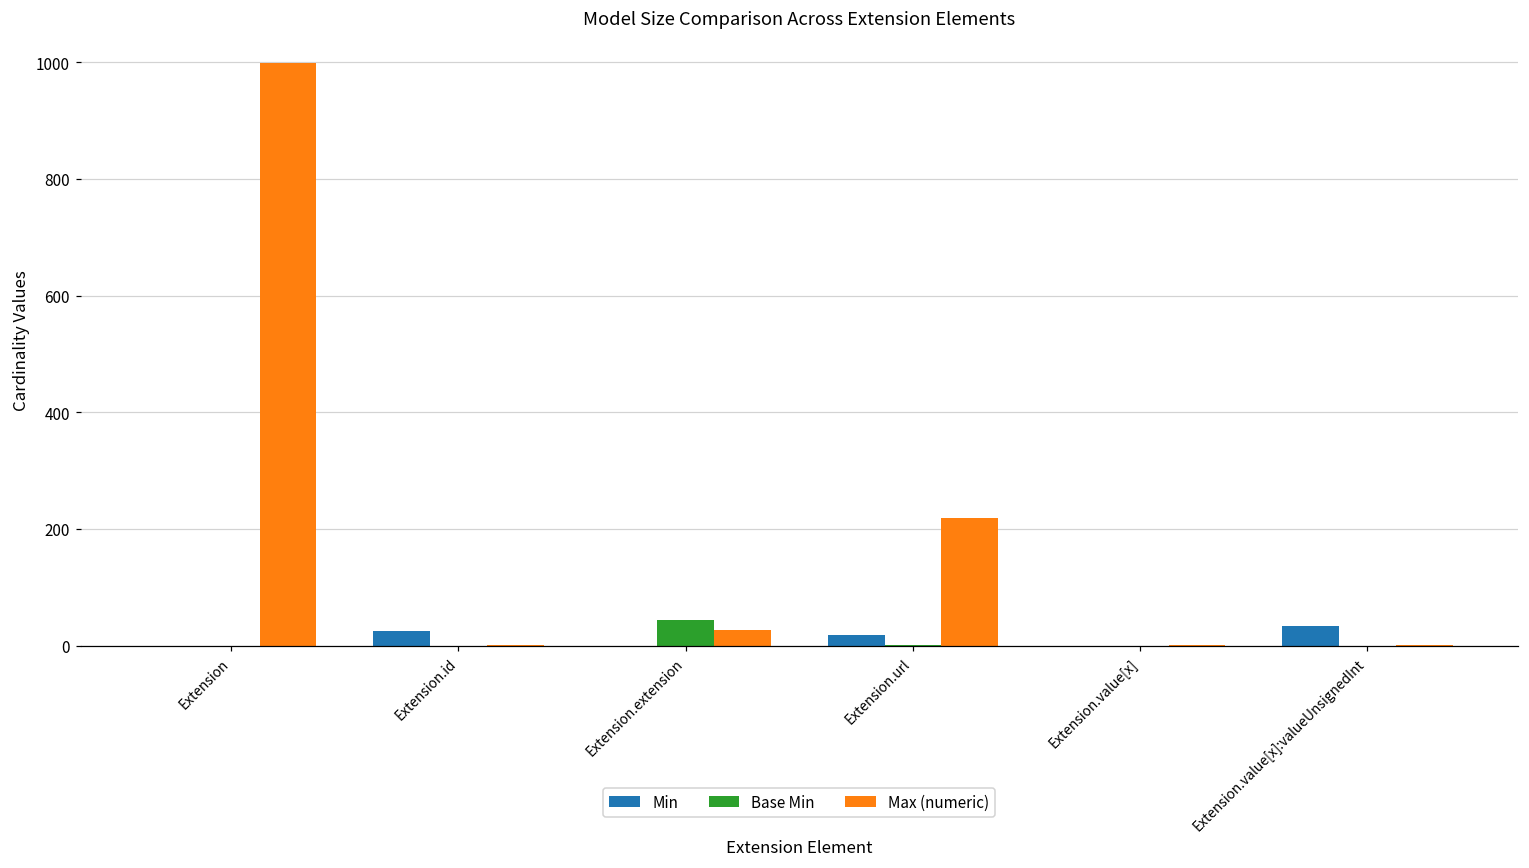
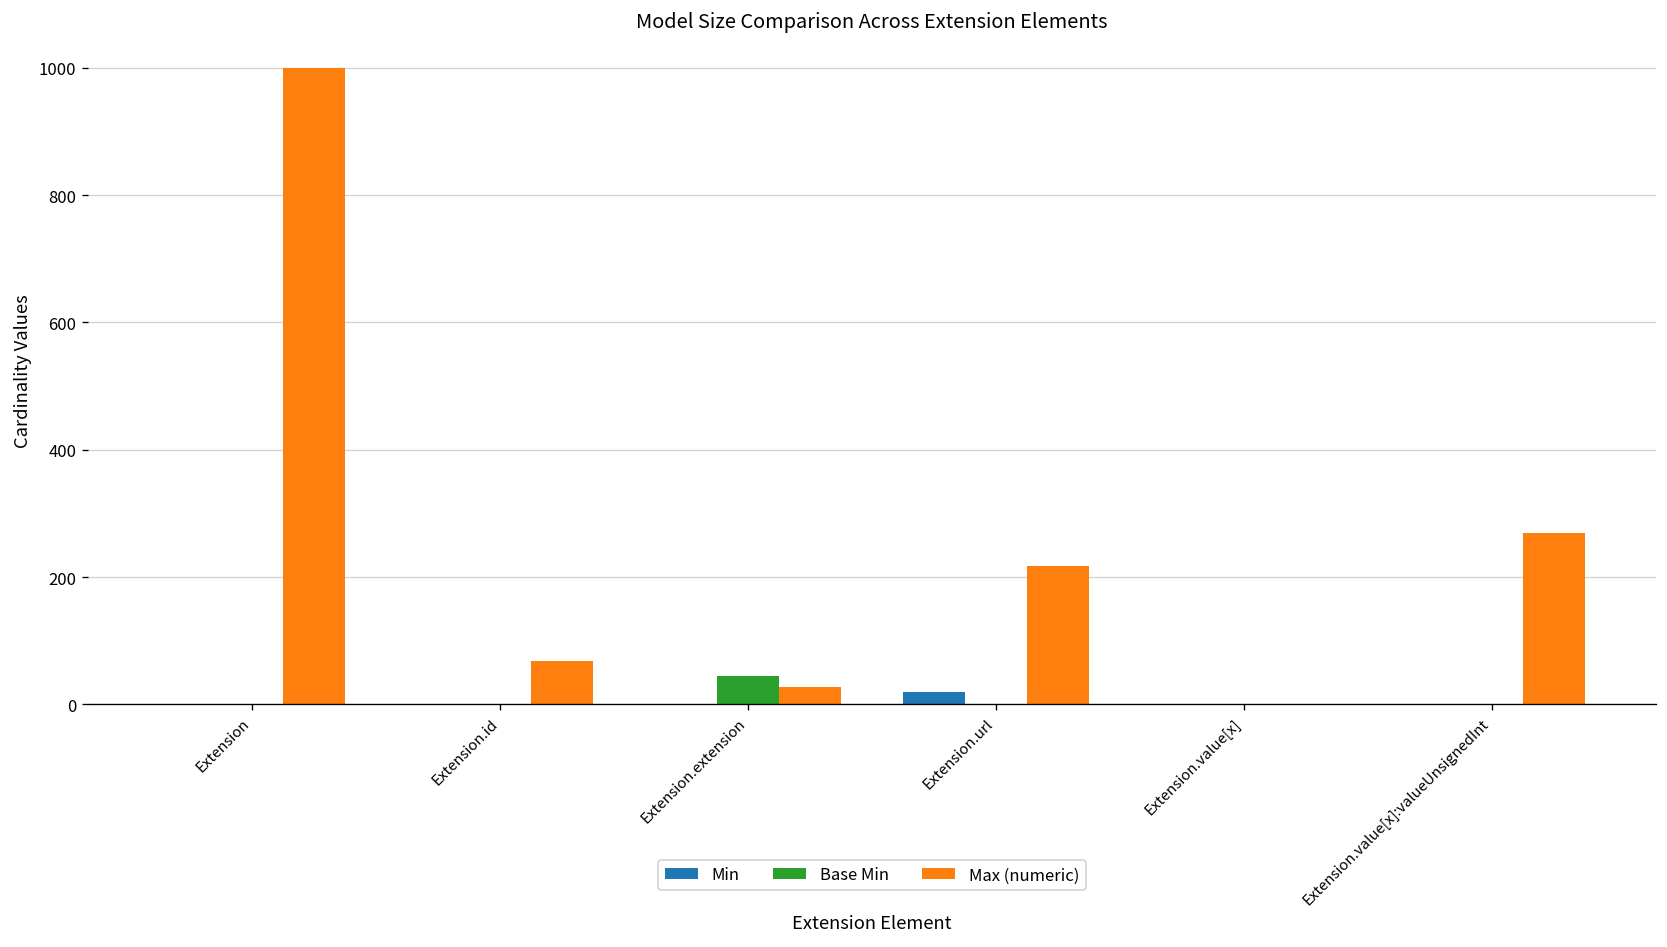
  {
    "Min": {
      "Extension": 0,
-     "Extension.id": 30,
+     "Extension.id": 0,
      "Extension.extension": 0,
      "Extension.url": 20,
      "Extension.value[x]": 0,
-     "Extension.value[x]:valueUnsignedInt": 30
+     "Extension.value[x]:valueUnsignedInt": 0
    },
    "Base Min": {
      "Extension": 0,
      "Extension.id": 0,
      "Extension.extension": 40,
      "Extension.value[x]": 0,
      "Extension.value[x]:valueUnsignedInt": 0
    },
    "Max (numeric)": {
      "Extension": 1000,
-     "Extension.id": 0,
+     "Extension.id": 70,
      "Extension.extension": 30,
      "Extension.url": 220,
-     "Extension.value[x]:valueUnsignedInt": 0
+     "Extension.value[x]:valueUnsignedInt": 270
    }
  }
